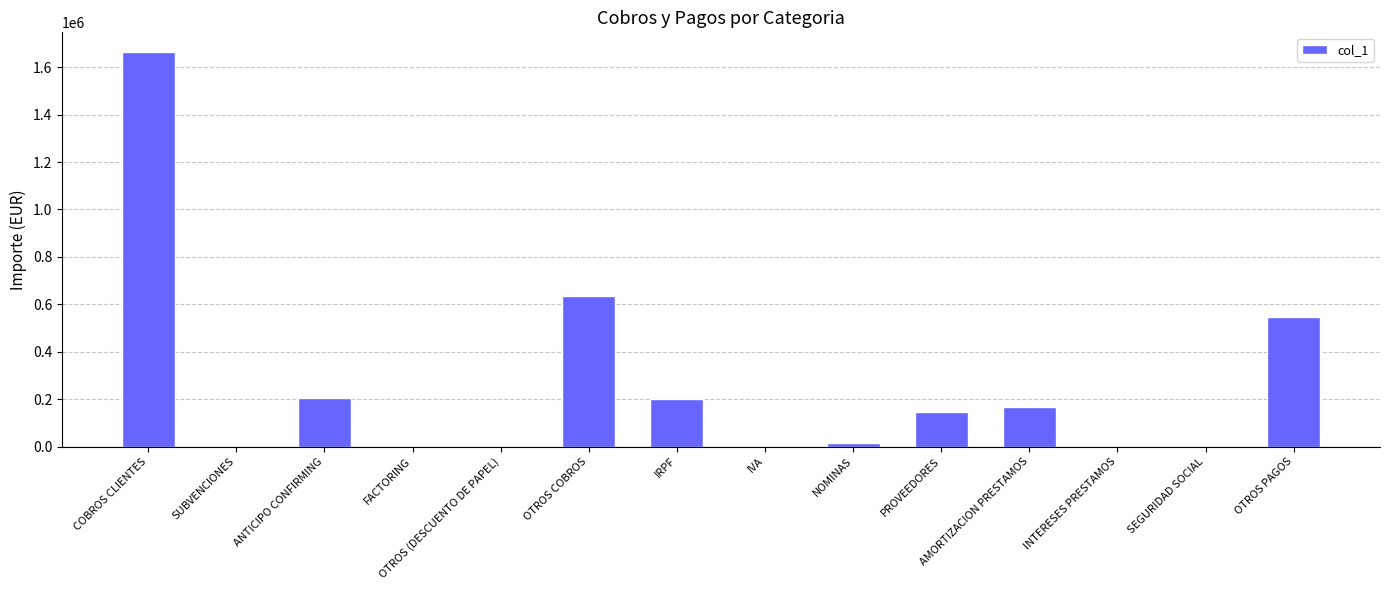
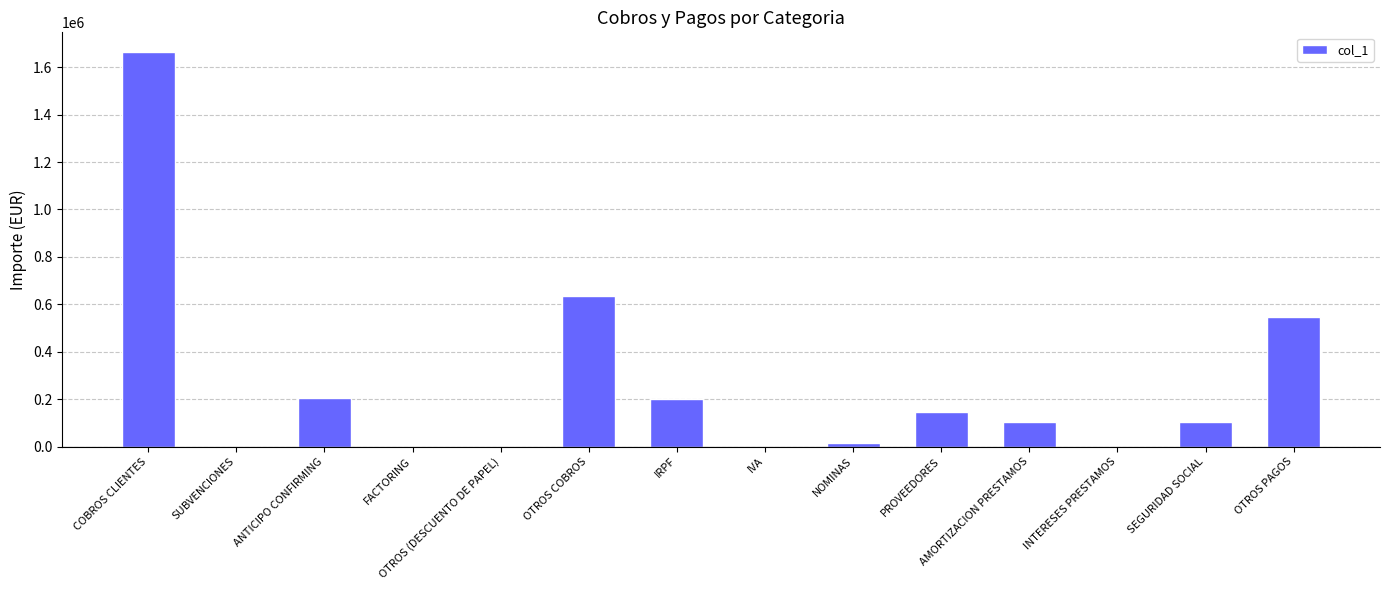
  {
    "COBROS CLIENTES": 1660000,
    "SUBVENCIONES": 0,
    "ANTICIPO CONFIRMING": 200000,
    "FACTORING": 0,
    "OTROS (DESCUENTO DE PAPEL)": 0,
    "OTROS COBROS": 630000,
    "IRPF": 200000,
    "IVA": 0,
    "NOMINAS": 10000,
    "PROVEEDORES": 140000,
-   "AMORTIZACION PRESTAMOS": 170000,
+   "AMORTIZACION PRESTAMOS": 100000,
    "INTERESES PRESTAMOS": 0,
-   "SEGURIDAD SOCIAL": 0,
+   "SEGURIDAD SOCIAL": 100000,
    "OTROS PAGOS": 550000
  }
